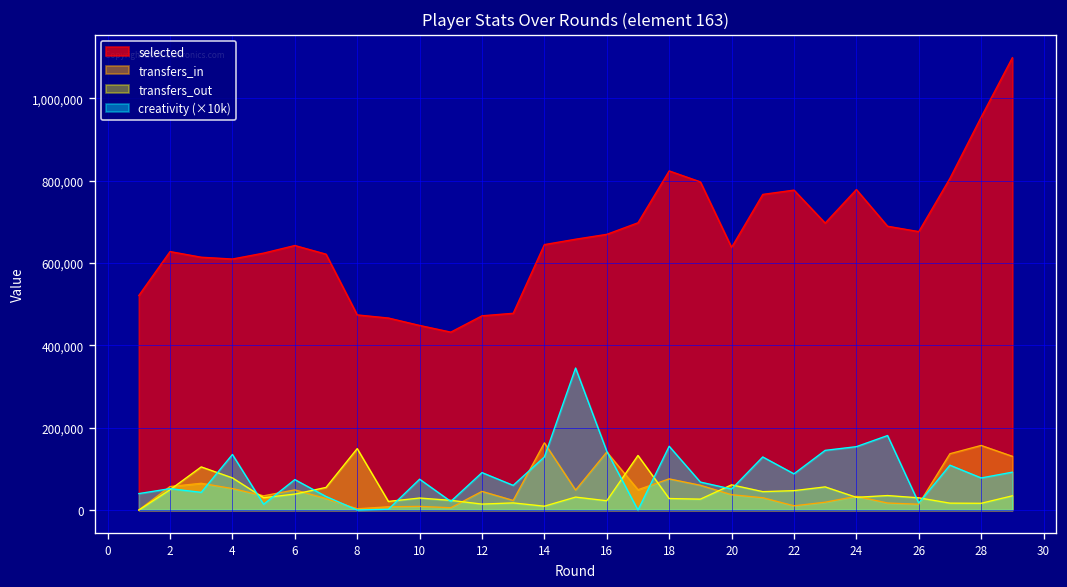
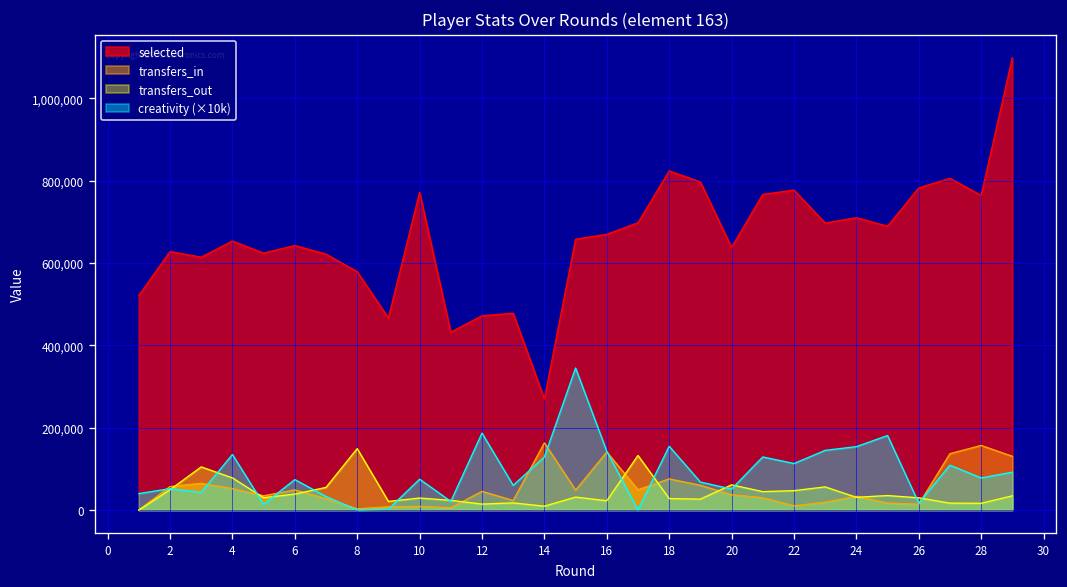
  {
    "selected": {
      "2": "630,000",
-     "4": "610,000",
+     "4": "650,000",
      "6": "640,000",
-     "8": "470,000",
-     "10": "450,000",
+     "8": "580,000",
+     "10": "770,000",
      "12": "470,000",
-     "14": "640,000",
+     "14": "270,000",
      "16": "670,000",
      "18": "820,000",
      "20": "640,000",
      "22": "780,000",
-     "24": "780,000",
-     "26": "680,000",
-     "28": "950,000"
+     "24": "710,000",
+     "26": "780,000",
+     "28": "760,000"
    },
    "creativity (×10k)": {
      "4": "140,000",
      "6": "70,000",
      "10": "80,000",
-     "12": "90,000",
+     "12": "190,000",
      "14": "130,000",
      "18": "160,000",
      "20": "50,000",
-     "22": "90,000",
+     "22": "110,000",
      "24": "150,000",
      "28": "80,000"
    }
  }
